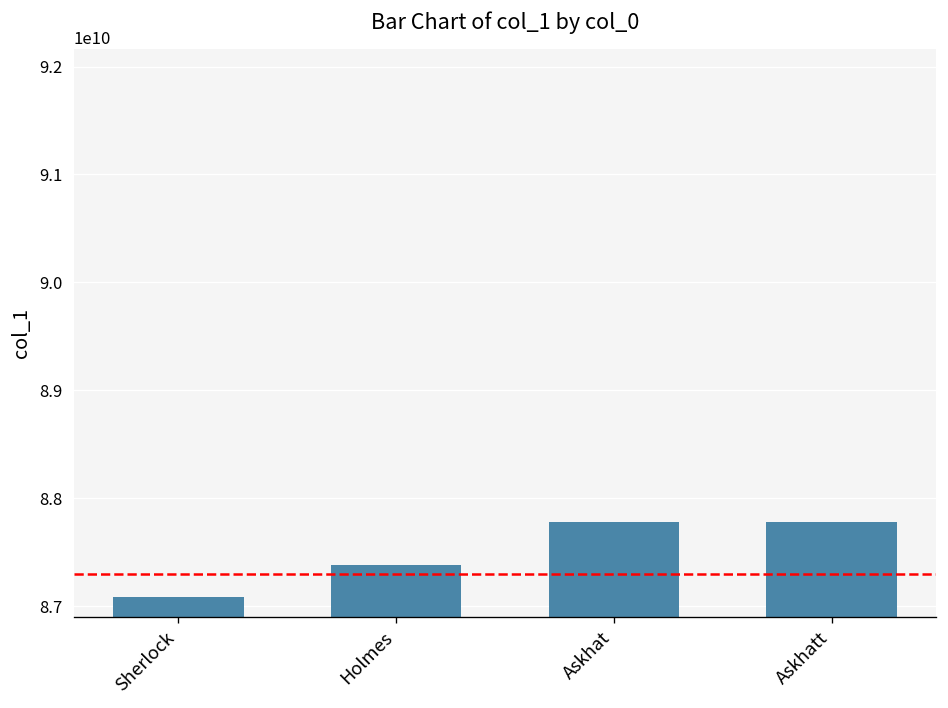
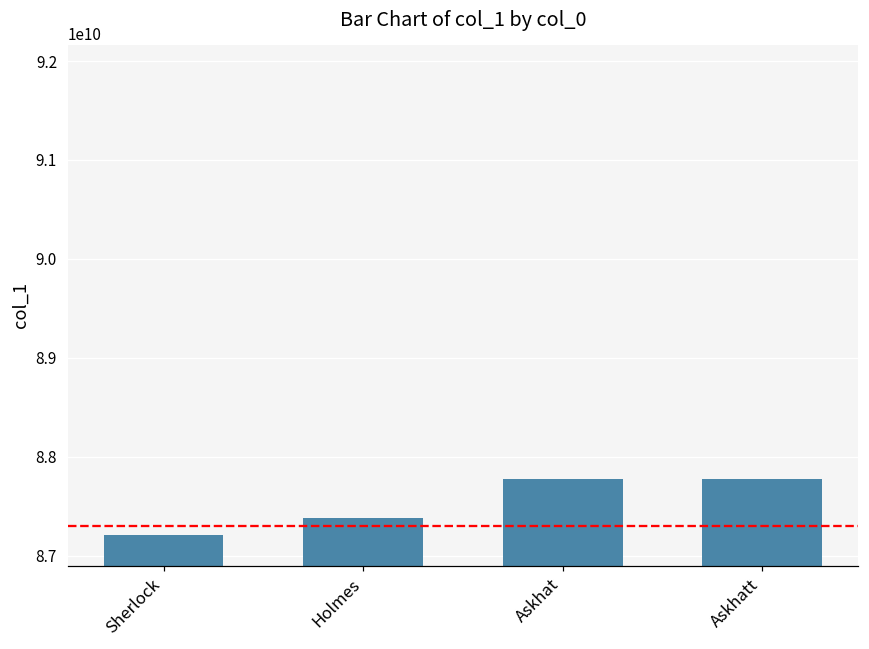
  {
-   "Sherlock": 87100000000,
+   "Sherlock": 87200000000,
    "Holmes": 87400000000,
    "Askhat": 87800000000,
    "Askhatt": 87800000000
  }
